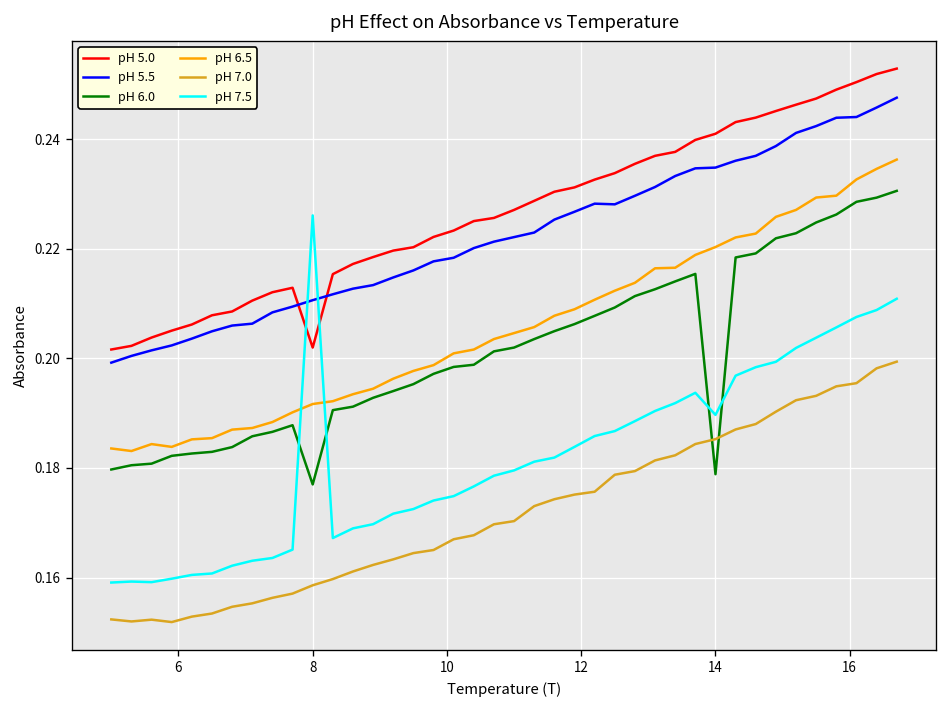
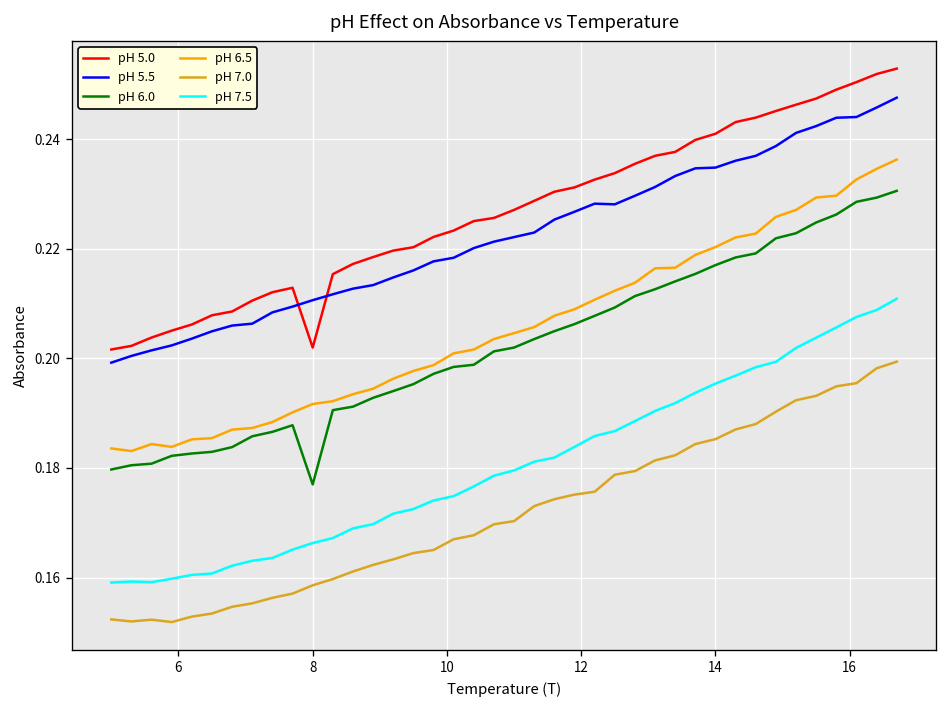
  {
    "pH 5.0": {
      "8": 0.202,
      "14": 0.241
    },
    "pH 5.5": {
      "8": 0.211,
      "14": 0.235
    },
    "pH 6.0": {
      "8": 0.177,
-     "14": 0.179
+     "14": 0.217
    },
    "pH 7.5": {
-     "8": 0.226,
-     "14": 0.190
+     "8": 0.166,
+     "14": 0.195
    }
  }
